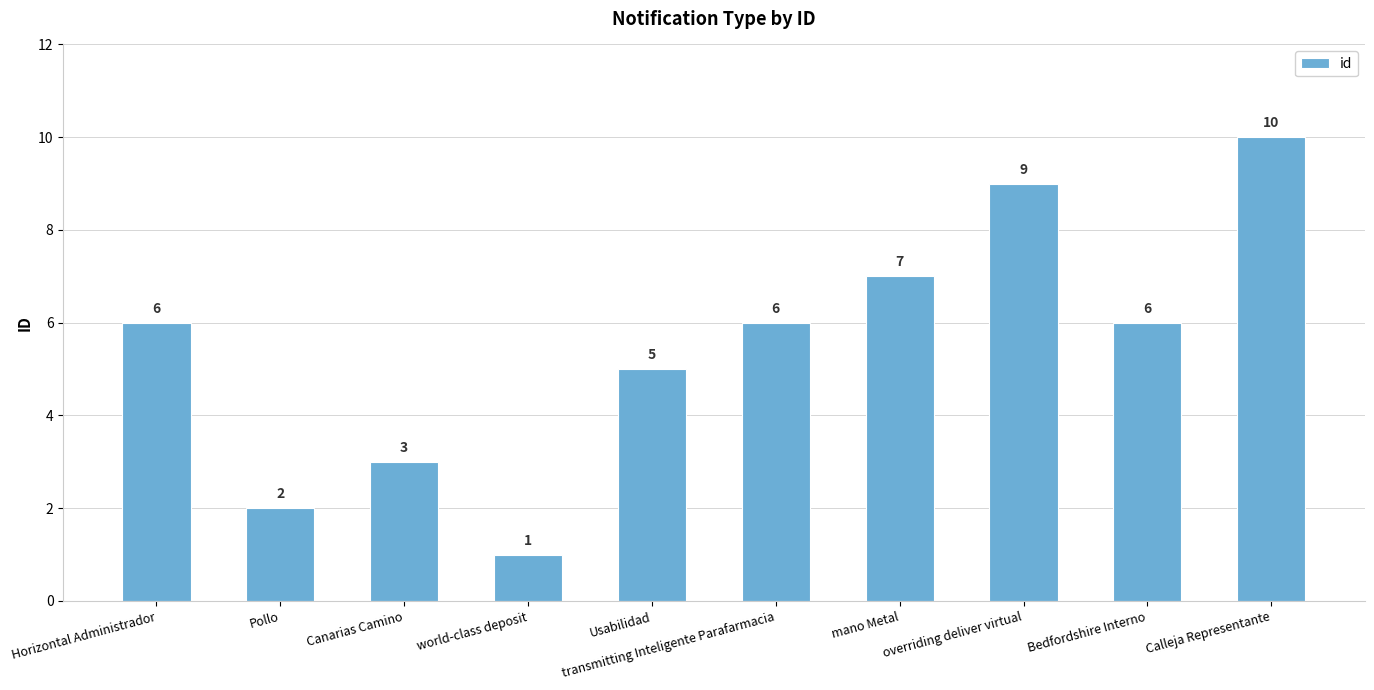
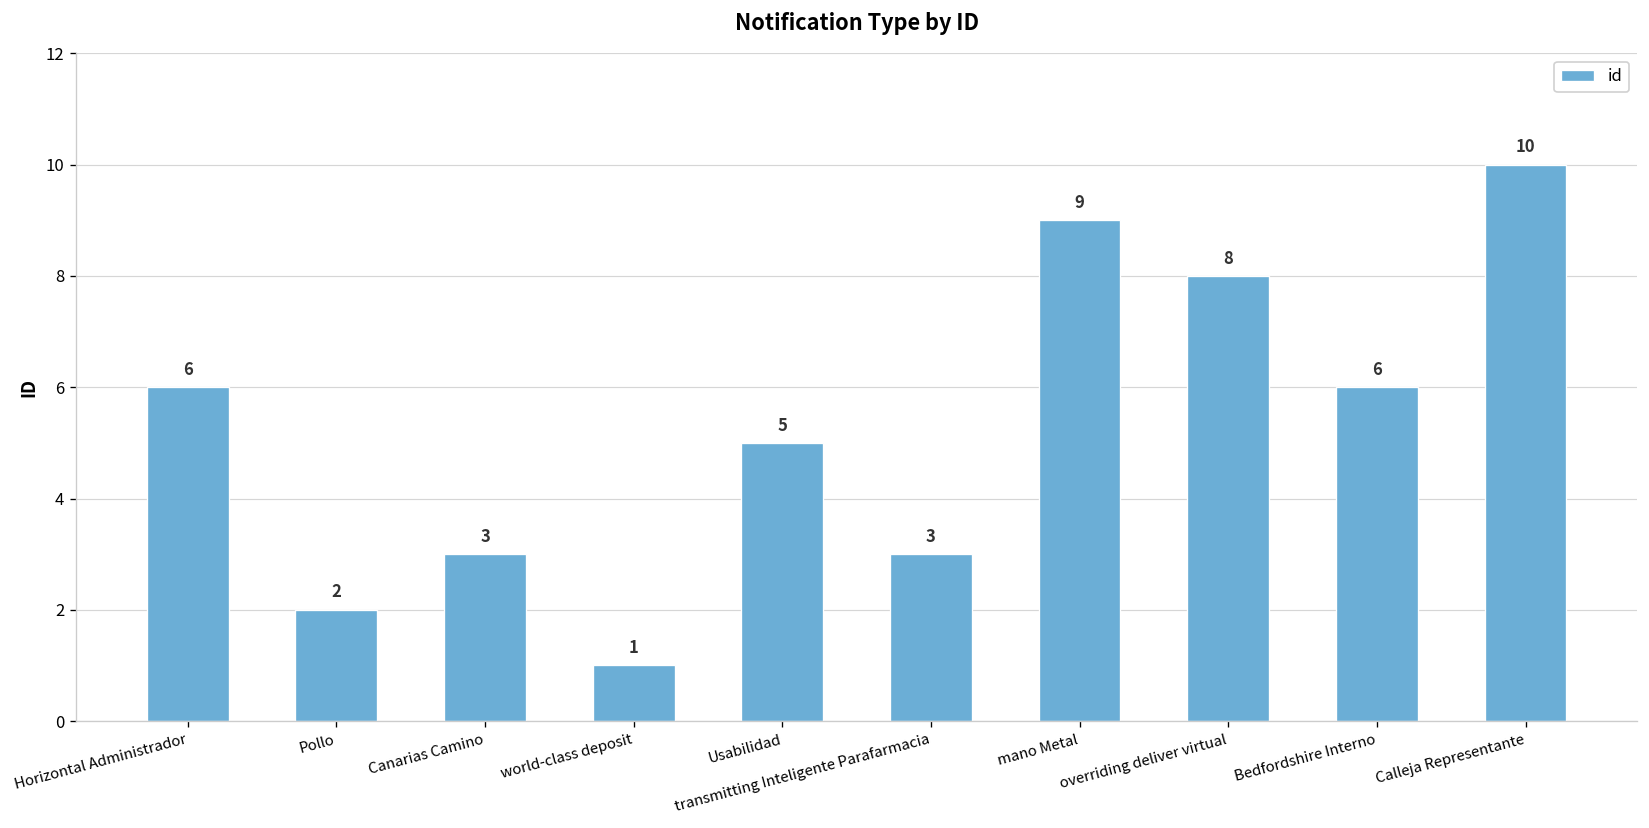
  {
    "Horizontal Administrador": 6,
    "Pollo": 2,
    "Canarias Camino": 3,
    "world-class deposit": 1,
    "Usabilidad": 5,
-   "transmitting Inteligente Parafarmacia": 6,
-   "mano Metal": 7,
-   "overriding deliver virtual": 9,
+   "transmitting Inteligente Parafarmacia": 3,
+   "mano Metal": 9,
+   "overriding deliver virtual": 8,
    "Bedfordshire Interno": 6,
    "Calleja Representante": 10
  }
